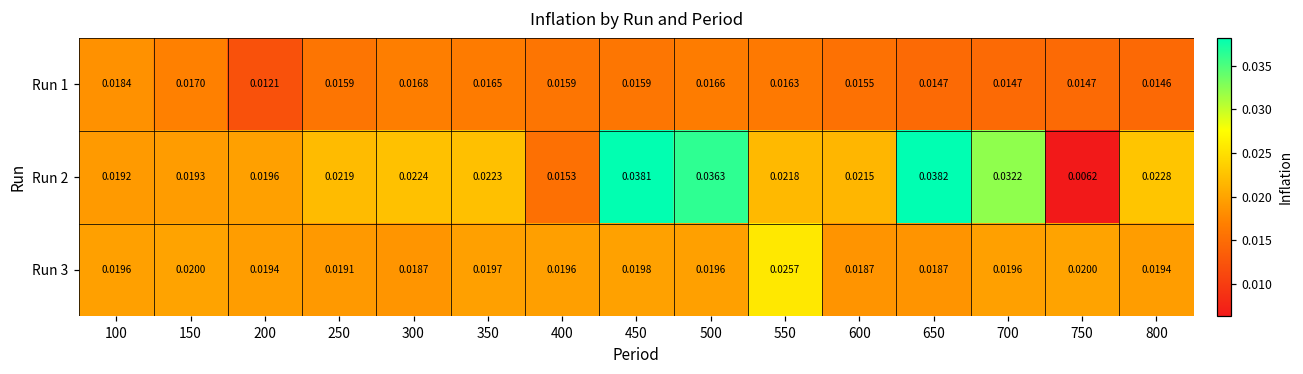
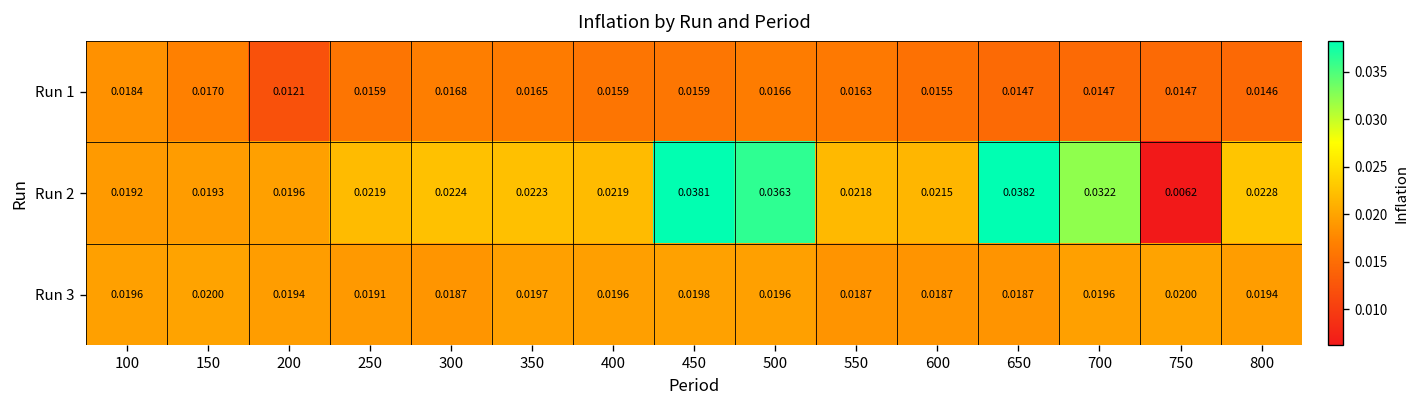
  {
    "Run 1": {
      "100": 0.0184,
      "150": 0.0170,
      "200": 0.0121,
      "250": 0.0159,
      "300": 0.0168,
      "350": 0.0165,
      "400": 0.0159,
      "450": 0.0159,
      "500": 0.0166,
      "550": 0.0163,
      "600": 0.0155,
      "650": 0.0147,
      "700": 0.0147,
      "750": 0.0147,
      "800": 0.0146
    },
    "Run 2": {
      "100": 0.0192,
      "150": 0.0193,
      "200": 0.0196,
      "250": 0.0219,
      "300": 0.0224,
      "350": 0.0223,
-     "400": 0.0153,
+     "400": 0.0219,
      "450": 0.0381,
      "500": 0.0363,
      "550": 0.0218,
      "600": 0.0215,
      "650": 0.0382,
      "700": 0.0322,
      "750": 0.0062,
      "800": 0.0228
    },
    "Run 3": {
      "100": 0.0196,
      "150": 0.0200,
      "200": 0.0194,
      "250": 0.0191,
      "300": 0.0187,
      "350": 0.0197,
      "400": 0.0196,
      "450": 0.0198,
      "500": 0.0196,
-     "550": 0.0257,
+     "550": 0.0187,
      "600": 0.0187,
      "650": 0.0187,
      "700": 0.0196,
      "750": 0.0200,
      "800": 0.0194
    }
  }
